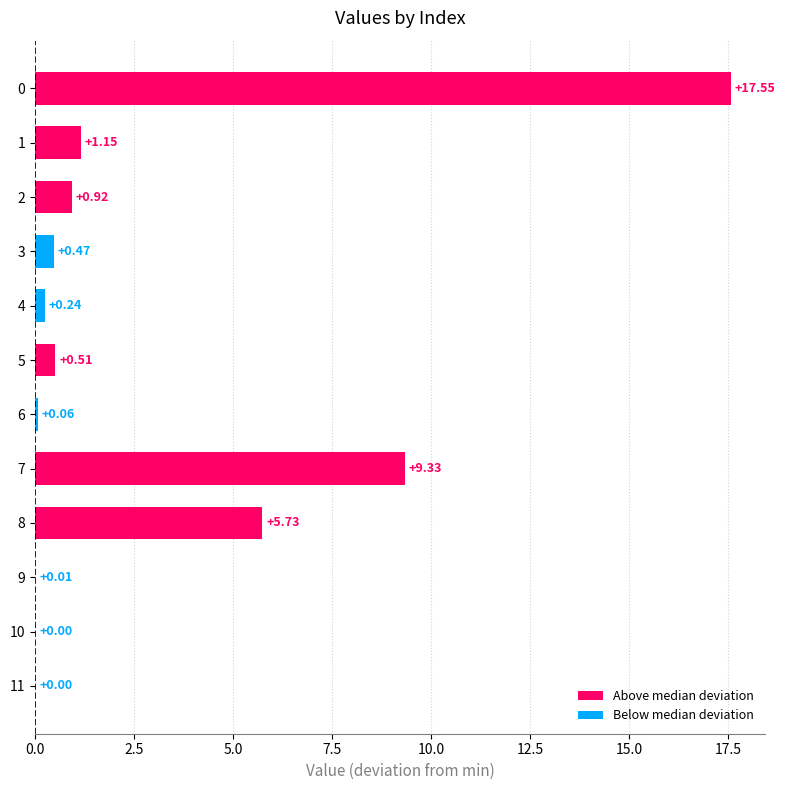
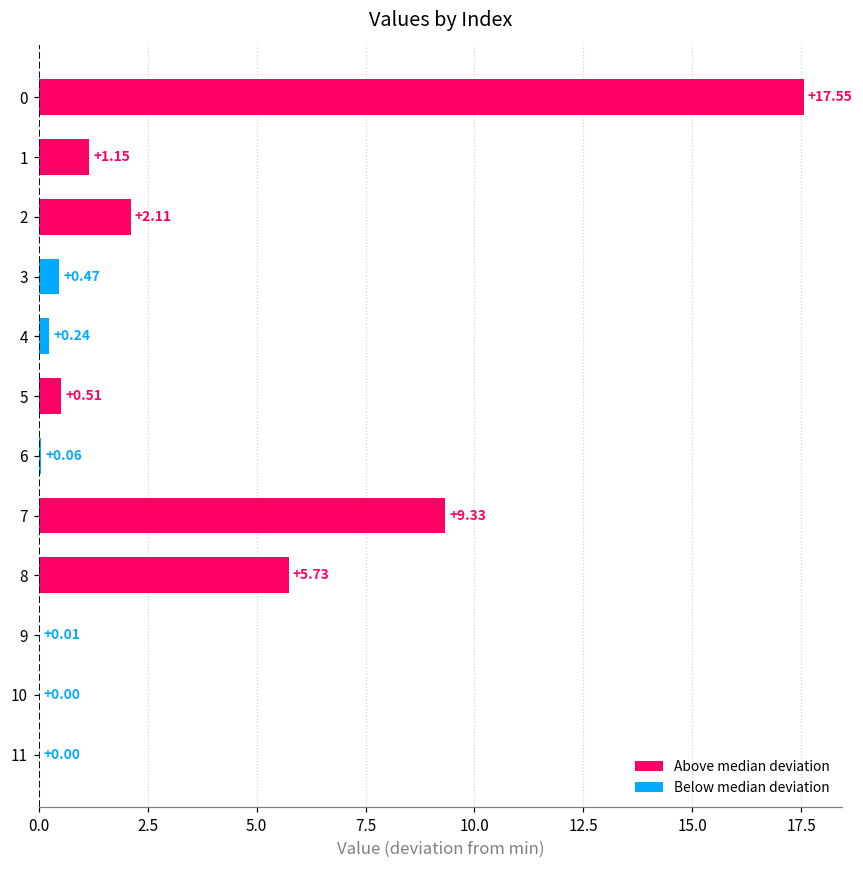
  {
    "0": "+17.55",
    "1": "+1.15",
-   "2": "+0.92",
+   "2": "+2.11",
    "3": "+0.47",
    "4": "+0.24",
    "5": "+0.51",
    "6": "+0.06",
    "7": "+9.33",
    "8": "+5.73",
    "9": "+0.01",
    "10": "+0.00",
    "11": "+0.00"
  }
